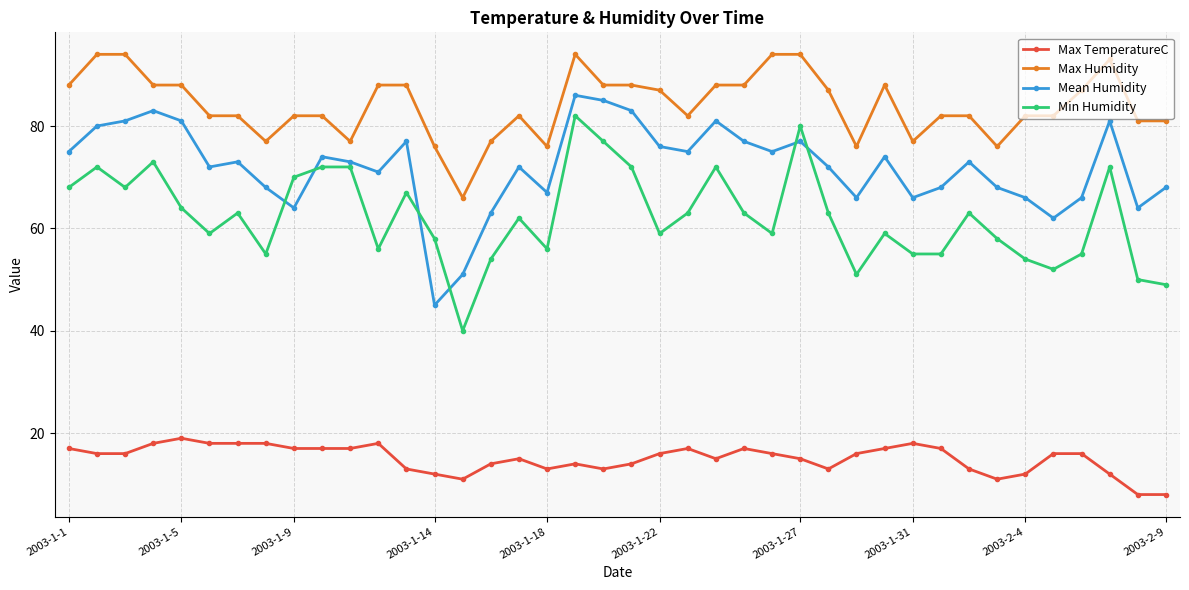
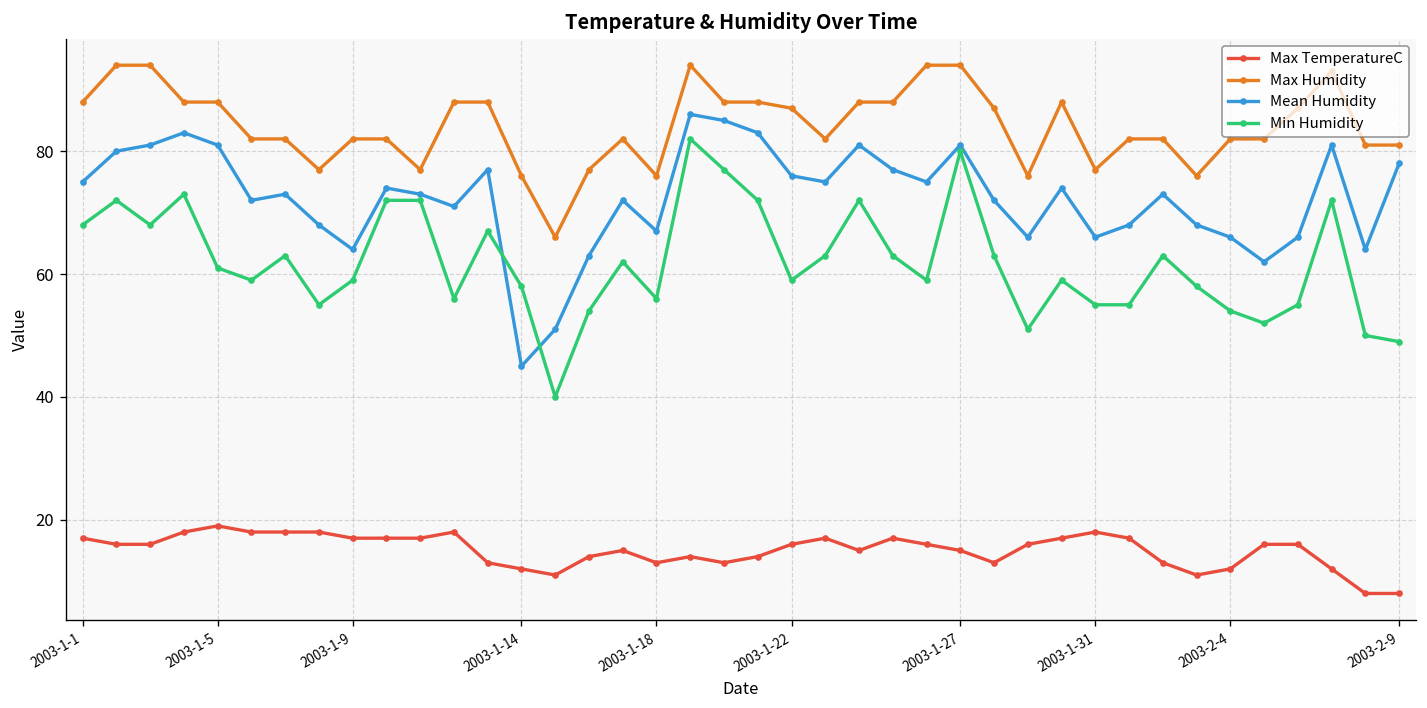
  {
    "Mean Humidity": {
      "2003-1-1": 75,
      "2003-1-5": 81,
      "2003-1-9": 64,
      "2003-1-14": 45,
      "2003-1-18": 67,
      "2003-1-22": 76,
-     "2003-1-27": 77,
+     "2003-1-27": 81,
      "2003-1-31": 66,
      "2003-2-4": 66,
-     "2003-2-9": 68
+     "2003-2-9": 78
    },
    "Min Humidity": {
      "2003-1-1": 68,
-     "2003-1-5": 64,
-     "2003-1-9": 70,
+     "2003-1-5": 61,
+     "2003-1-9": 59,
      "2003-1-14": 58,
      "2003-1-18": 56,
      "2003-1-22": 59,
      "2003-1-27": 80,
      "2003-1-31": 55,
      "2003-2-4": 54,
      "2003-2-9": 49
    }
  }
